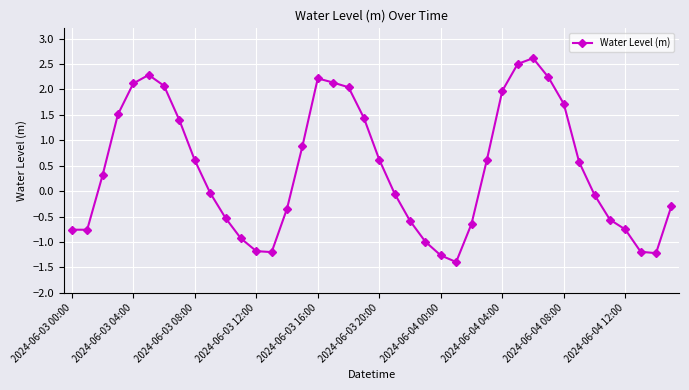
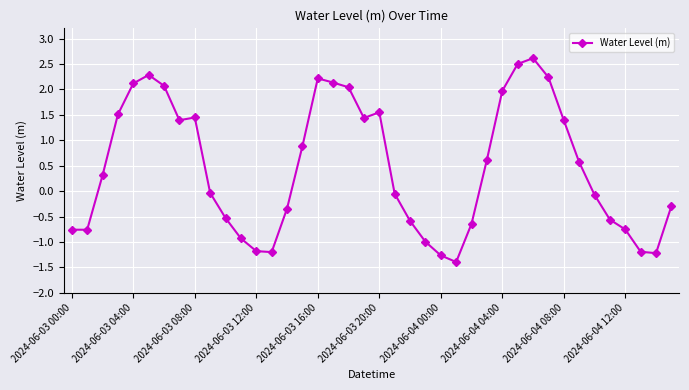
  {
    "2024-06-03 00:00": -0.8,
    "2024-06-03 04:00": 2.1,
-   "2024-06-03 08:00": 0.6,
+   "2024-06-03 08:00": 1.4,
    "2024-06-03 12:00": -1.2,
    "2024-06-03 16:00": 2.2,
-   "2024-06-03 20:00": 0.6,
+   "2024-06-03 20:00": 1.5,
    "2024-06-04 00:00": -1.3,
    "2024-06-04 04:00": 2.0,
-   "2024-06-04 08:00": 1.7,
+   "2024-06-04 08:00": 1.4,
    "2024-06-04 12:00": -0.8
  }
